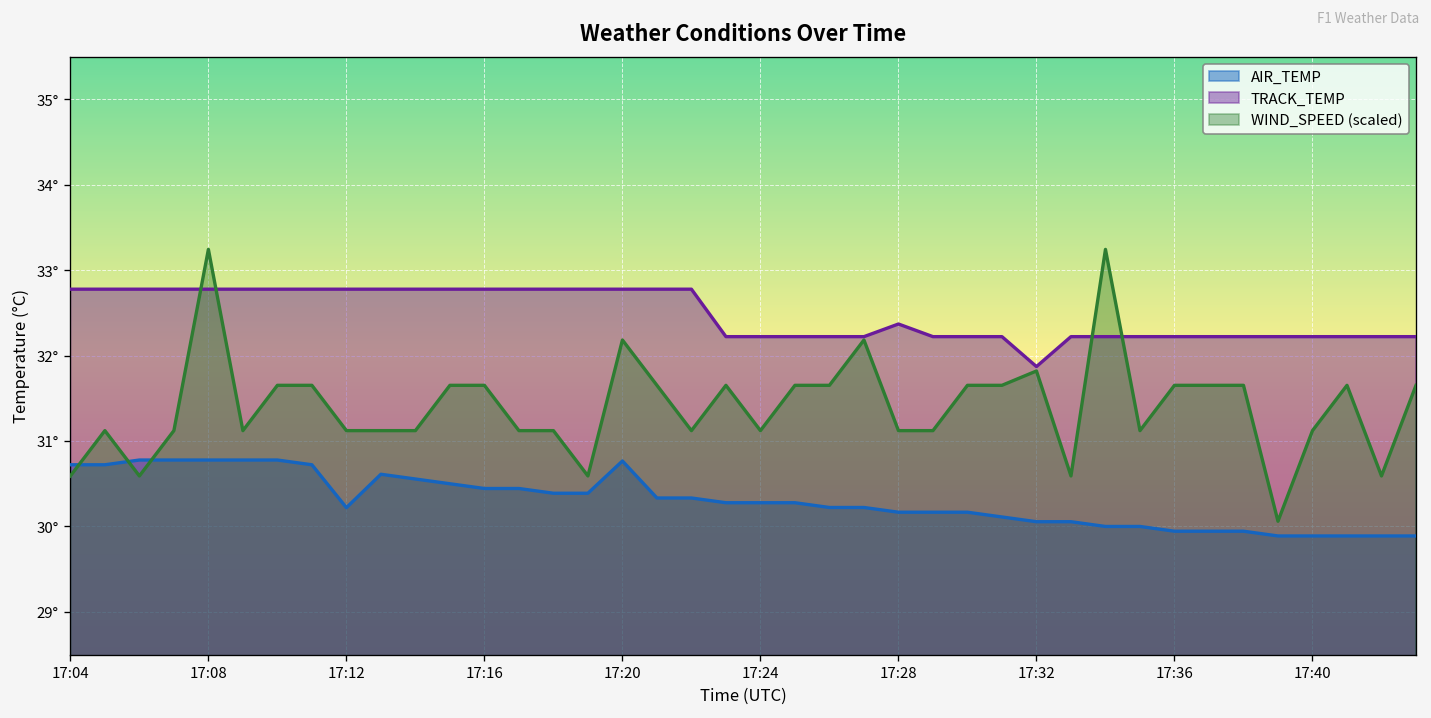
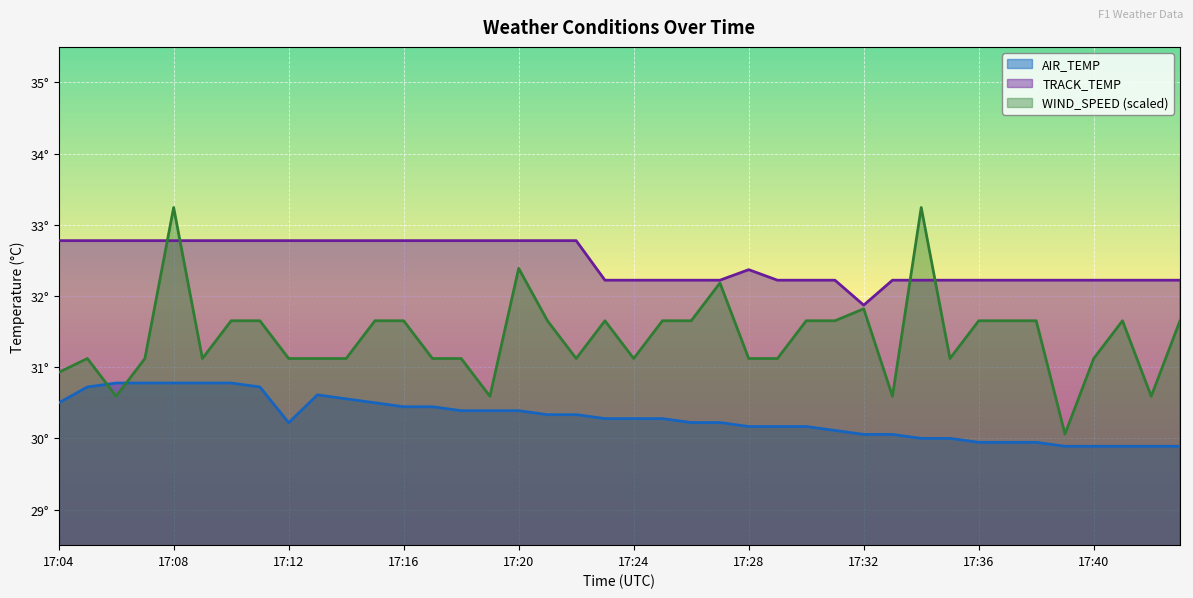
  {
    "AIR_TEMP": {
-     "17:04": "30.7°",
+     "17:04": "30.5°",
      "17:08": "30.8°",
      "17:12": "30.2°",
      "17:16": "30.4°",
-     "17:20": "30.8°",
+     "17:20": "30.4°",
      "17:24": "30.3°",
      "17:28": "30.2°",
      "17:32": "30.1°",
      "17:36": "29.9°",
      "17:40": "29.9°"
    },
    "TRACK_TEMP": {
      "17:04": "32.8°",
      "17:08": "32.8°",
      "17:12": "32.8°",
      "17:16": "32.8°",
      "17:20": "32.8°",
      "17:24": "32.2°",
      "17:28": "32.4°",
      "17:32": "31.9°",
      "17:36": "32.2°",
      "17:40": "32.2°"
    },
    "WIND_SPEED (scaled)": {
-     "17:04": "30.6°",
+     "17:04": "30.9°",
      "17:08": "33.2°",
      "17:12": "31.1°",
      "17:16": "31.7°",
-     "17:20": "32.2°",
+     "17:20": "32.4°",
      "17:24": "31.1°",
      "17:28": "31.1°",
      "17:32": "31.8°",
      "17:36": "31.7°",
      "17:40": "31.1°"
    }
  }
